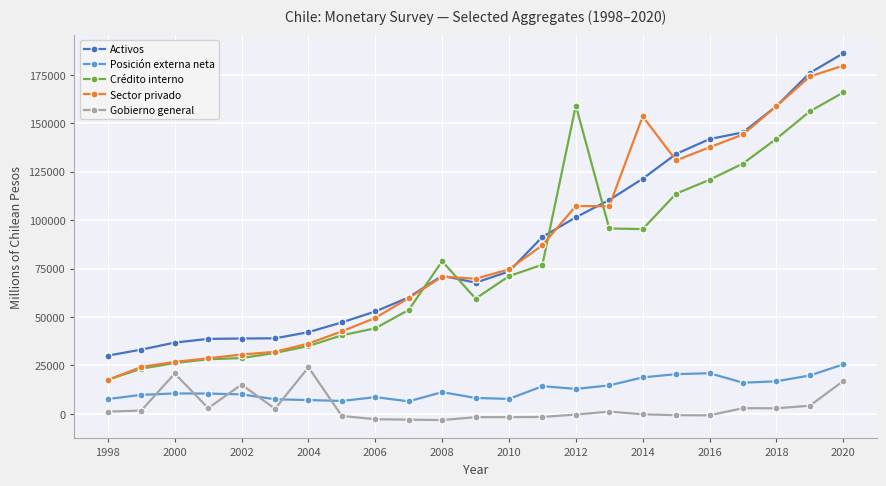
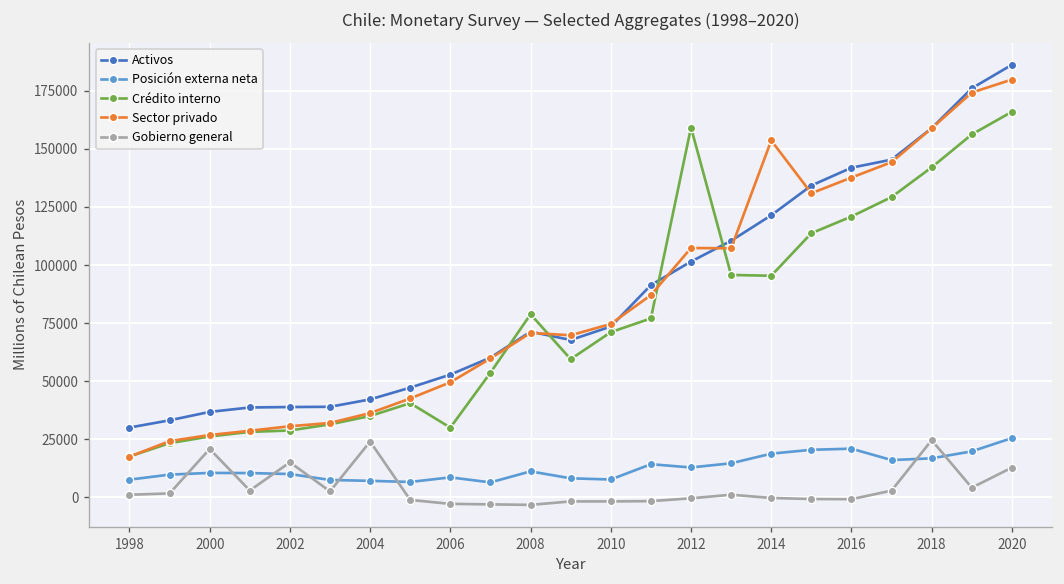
  {
    "Crédito interno": {
      "2002": 29000,
-     "2006": 44000,
+     "2006": 30000,
      "2008": 79000,
      "2010": 71000,
      "2012": 159000,
      "2014": 95000,
      "2016": 121000,
      "2018": 142000,
      "2020": 166000
    },
    "Sector privado": {
      "2002": 31000,
      "2006": 50000,
      "2012": 107000,
      "2014": 154000,
      "2016": 138000,
      "2020": 180000
    },
    "Gobierno general": {
      "1998": 1000,
      "2000": 21000,
      "2002": 15000,
      "2004": 24000,
      "2006": -3000,
      "2008": -3000,
      "2010": -2000,
      "2012": 0,
      "2014": 0,
      "2016": -1000,
-     "2018": 3000,
-     "2020": 17000
+     "2018": 25000,
+     "2020": 13000
    }
  }
